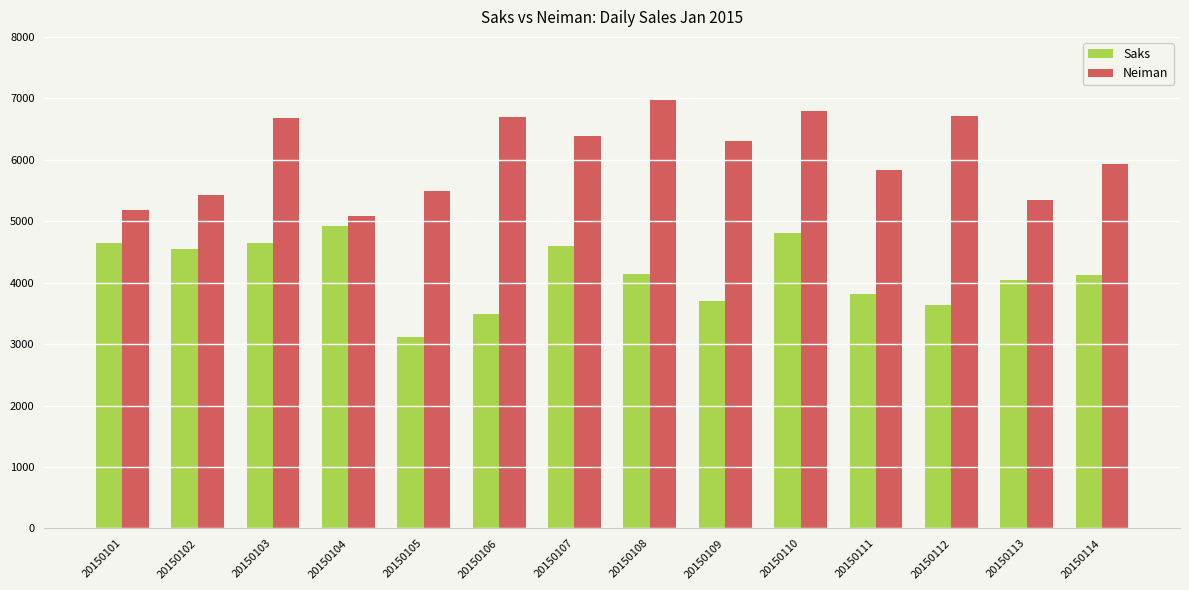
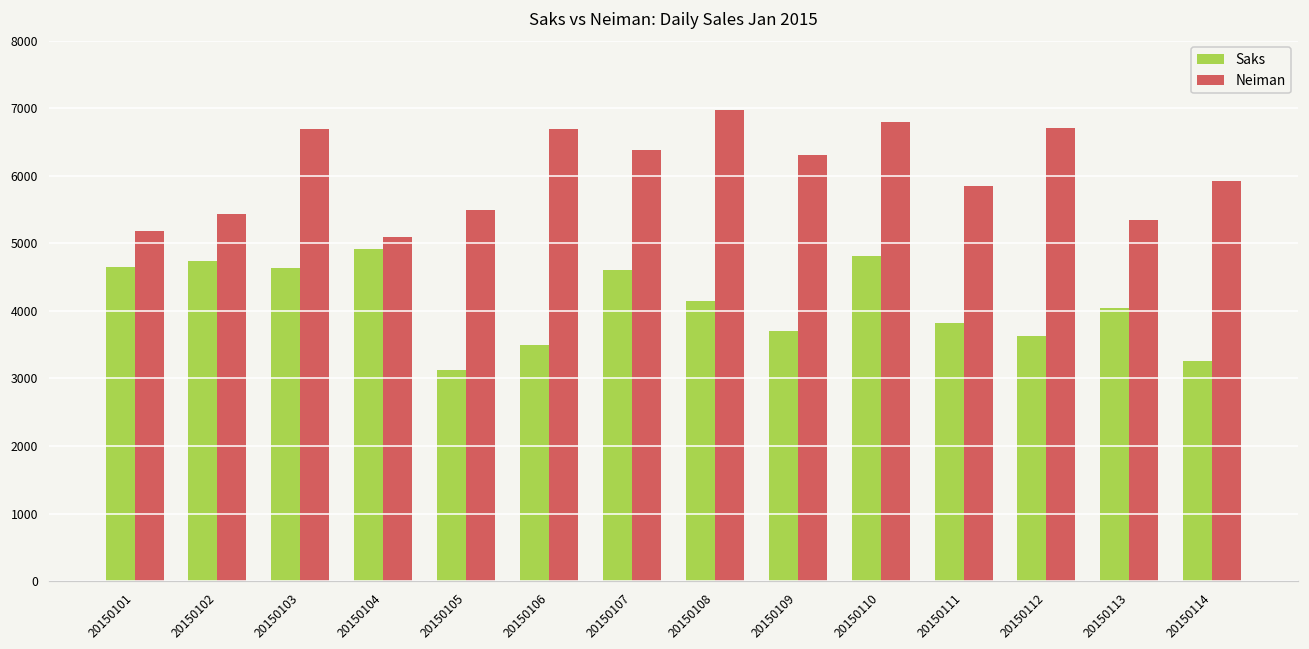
  {
    "Saks": {
      "20150101": 4600,
-     "20150102": 4500,
+     "20150102": 4700,
      "20150103": 4600,
      "20150104": 4900,
      "20150105": 3100,
      "20150106": 3500,
      "20150107": 4600,
      "20150108": 4100,
      "20150109": 3700,
      "20150110": 4800,
      "20150111": 3800,
      "20150112": 3600,
      "20150113": 4000,
-     "20150114": 4100
+     "20150114": 3300
    },
    "Neiman": {
      "20150101": 5200,
      "20150102": 5400,
      "20150103": 6700,
      "20150104": 5100,
      "20150105": 5500,
      "20150106": 6700,
      "20150107": 6400,
      "20150108": 7000,
      "20150109": 6300,
      "20150110": 6800,
      "20150111": 5800,
      "20150112": 6700,
      "20150113": 5400,
      "20150114": 5900
    }
  }
